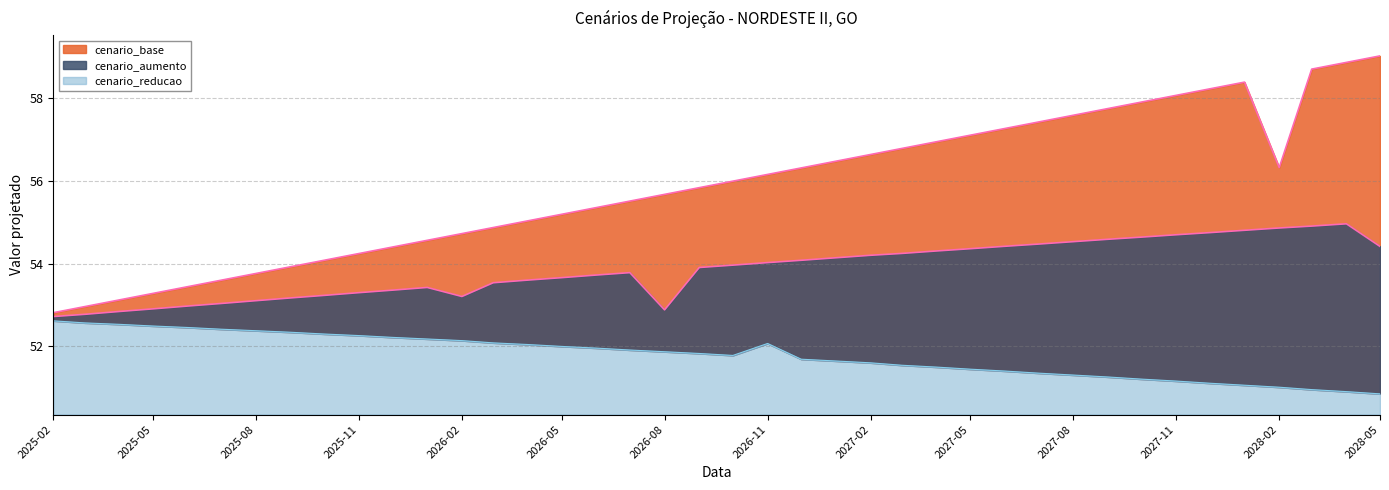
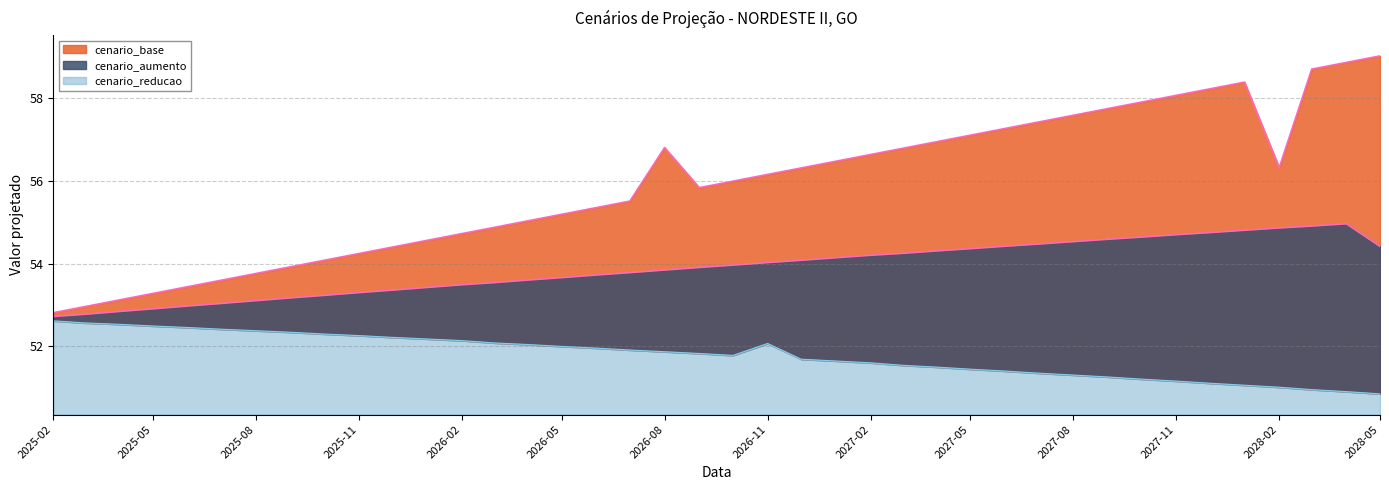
  {
    "cenario_base": {
      "2025-02": 52.8,
      "2025-05": 53.3,
      "2025-08": 53.8,
      "2025-11": 54.2,
      "2026-02": 54.7,
      "2026-05": 55.2,
-     "2026-08": 55.7,
+     "2026-08": 56.8,
      "2026-11": 56.2,
      "2027-02": 56.6,
      "2027-05": 57.1,
      "2027-08": 57.6,
      "2027-11": 58.1,
      "2028-02": 56.3,
      "2028-05": 59.0
    },
    "cenario_aumento": {
      "2025-02": 52.7,
      "2025-05": 52.9,
      "2025-08": 53.1,
      "2025-11": 53.3,
-     "2026-02": 53.2,
+     "2026-02": 53.5,
      "2026-05": 53.7,
-     "2026-08": 52.9,
+     "2026-08": 53.8,
      "2026-11": 54.0,
      "2027-02": 54.2,
      "2027-05": 54.4,
      "2027-08": 54.5,
      "2027-11": 54.7,
      "2028-02": 54.9,
      "2028-05": 54.4
    },
    "cenario_reducao": {
      "2025-02": 52.6,
      "2025-05": 52.5,
      "2025-08": 52.4,
      "2025-11": 52.3,
      "2026-02": 52.1,
      "2026-05": 52.0,
      "2026-08": 51.9,
      "2026-11": 52.1,
      "2027-02": 51.6,
      "2027-05": 51.5,
      "2027-08": 51.3,
      "2027-11": 51.2,
      "2028-02": 51.0,
      "2028-05": 50.9
    }
  }
